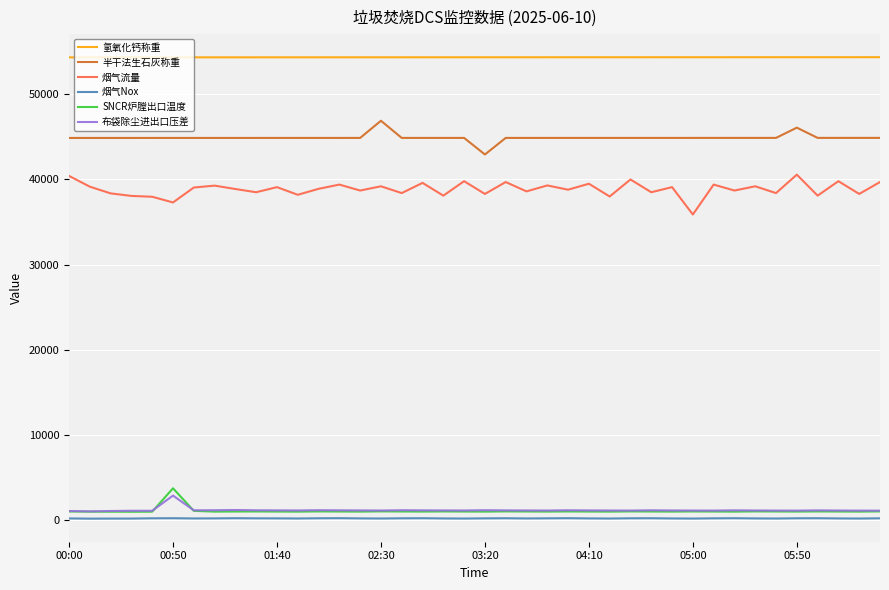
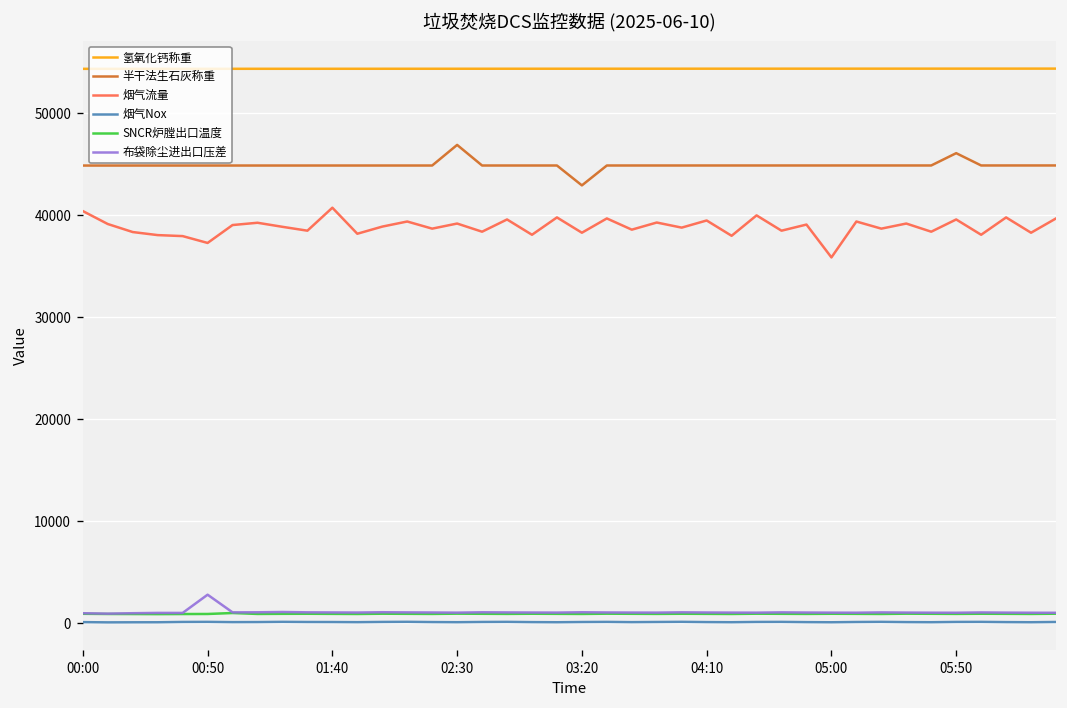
  {
    "氢氧化钙称重": {
      "00:00": 54000,
      "01:40": 54000,
      "02:30": 54000,
      "03:20": 54000,
      "04:10": 54000,
      "05:00": 54000,
      "05:50": 54000
    },
    "半干法生石灰称重": {
      "00:00": 45000,
      "00:50": 45000,
      "01:40": 45000,
      "02:30": 47000,
      "03:20": 43000,
      "04:10": 45000,
      "05:00": 45000,
      "05:50": 46000
    },
    "烟气流量": {
      "00:00": 40000,
      "00:50": 37000,
-     "01:40": 39000,
+     "01:40": 41000,
      "02:30": 39000,
      "03:20": 38000,
      "04:10": 40000,
      "05:00": 36000,
-     "05:50": 41000
+     "05:50": 40000
    },
    "烟气Nox": {
      "00:00": 0,
      "00:50": 0,
      "01:40": 0,
      "02:30": 0,
      "03:20": 0,
      "04:10": 0,
      "05:00": 0,
      "05:50": 0
    },
    "SNCR炉膛出口温度": {
-     "00:50": 4000
+     "00:50": 1000
    },
    "布袋除尘进出口压差": {
      "00:50": 3000
    }
  }
